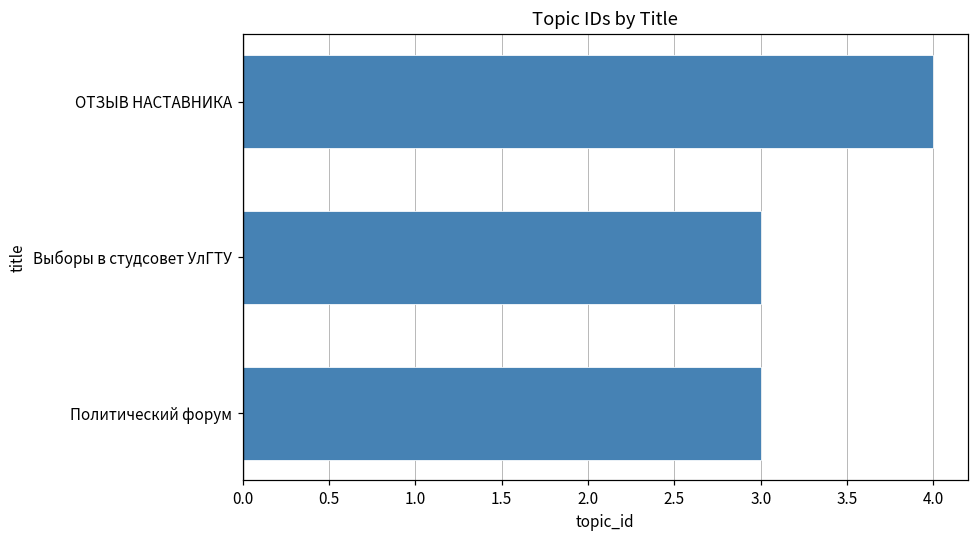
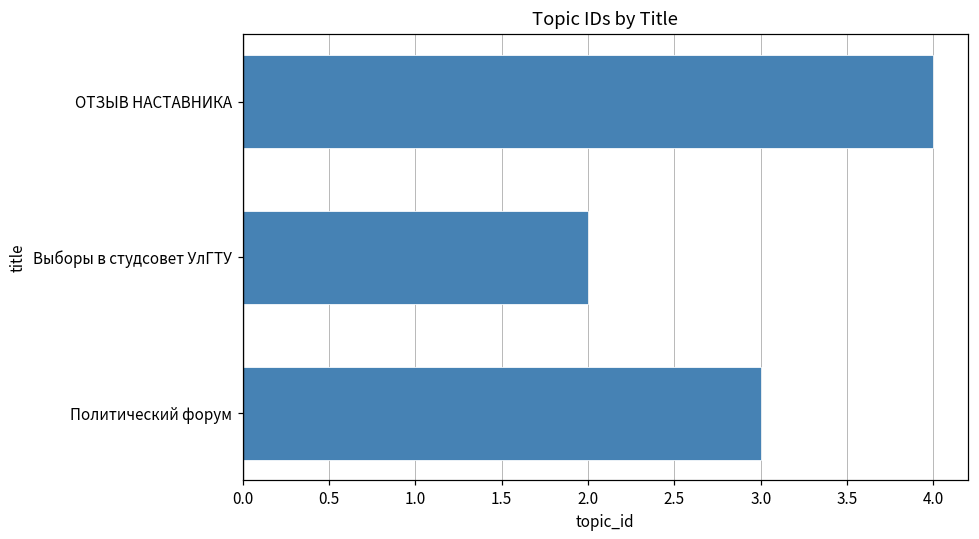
  {
    "ОТЗЫВ НАСТАВНИКА": 4,
-   "Выборы в студсовет УлГТУ": 3,
+   "Выборы в студсовет УлГТУ": 2,
    "Политический форум": 3
  }
